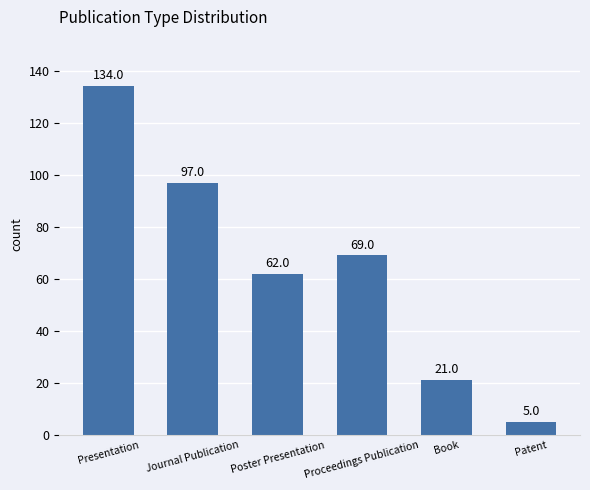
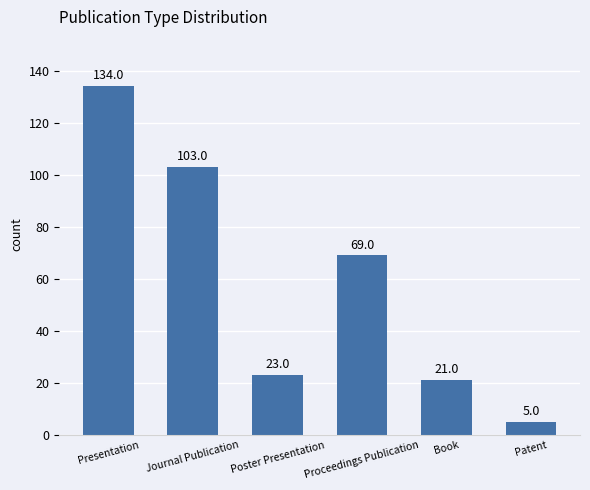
  {
    "Presentation": 134.0,
-   "Journal Publication": 97.0,
-   "Poster Presentation": 62.0,
+   "Journal Publication": 103.0,
+   "Poster Presentation": 23.0,
    "Proceedings Publication": 69.0,
    "Book": 21.0,
    "Patent": 5.0
  }
